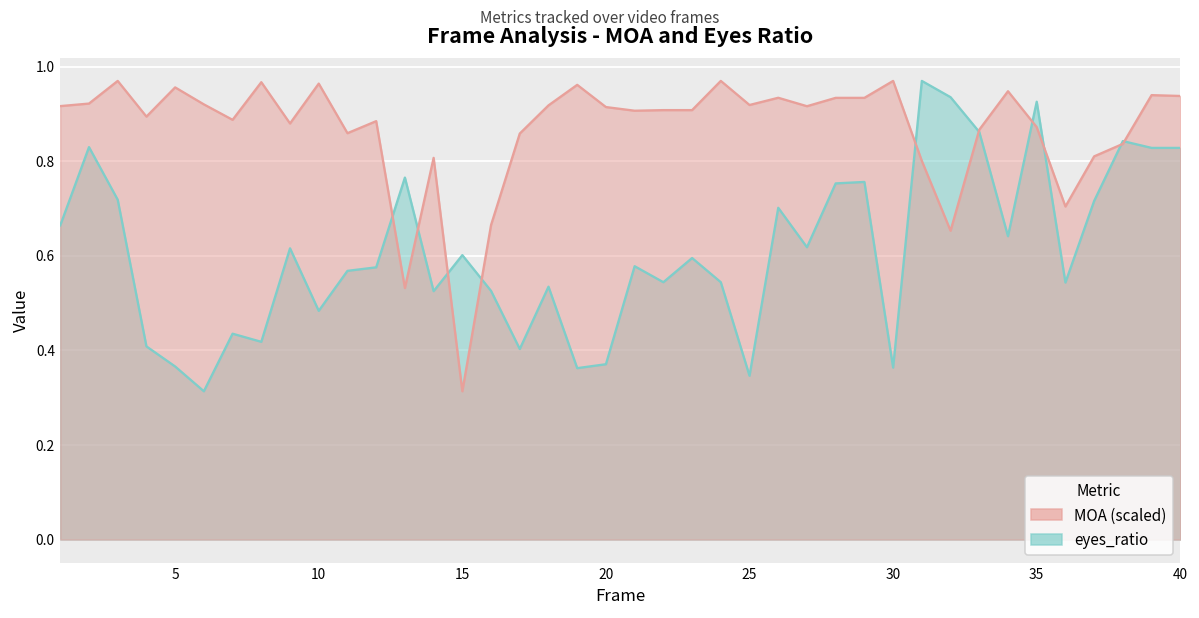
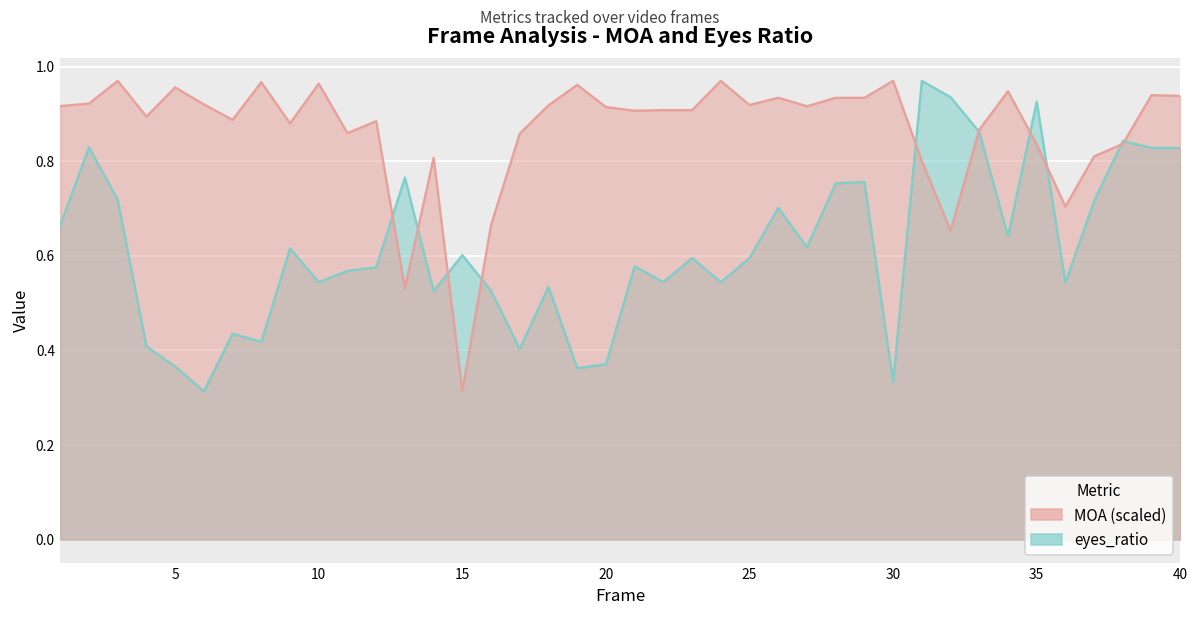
  {
    "eyes_ratio": {
      "5": 0.37,
-     "10": 0.48,
+     "10": 0.54,
      "15": 0.60,
      "20": 0.37,
-     "25": 0.35,
-     "30": 0.36,
+     "25": 0.60,
+     "30": 0.33,
      "35": 0.93,
      "40": 0.83
    },
    "MOA (scaled)": {
      "5": 0.96,
      "10": 0.96,
      "15": 0.31,
      "20": 0.91,
      "25": 0.92,
      "30": 0.97,
-     "35": 0.87,
+     "35": 0.84,
      "40": 0.94
    }
  }
